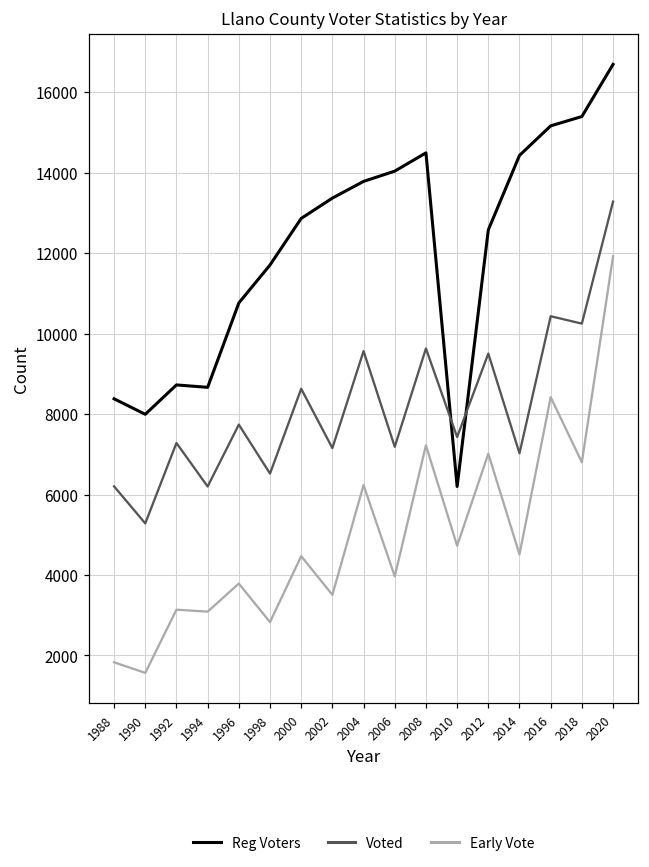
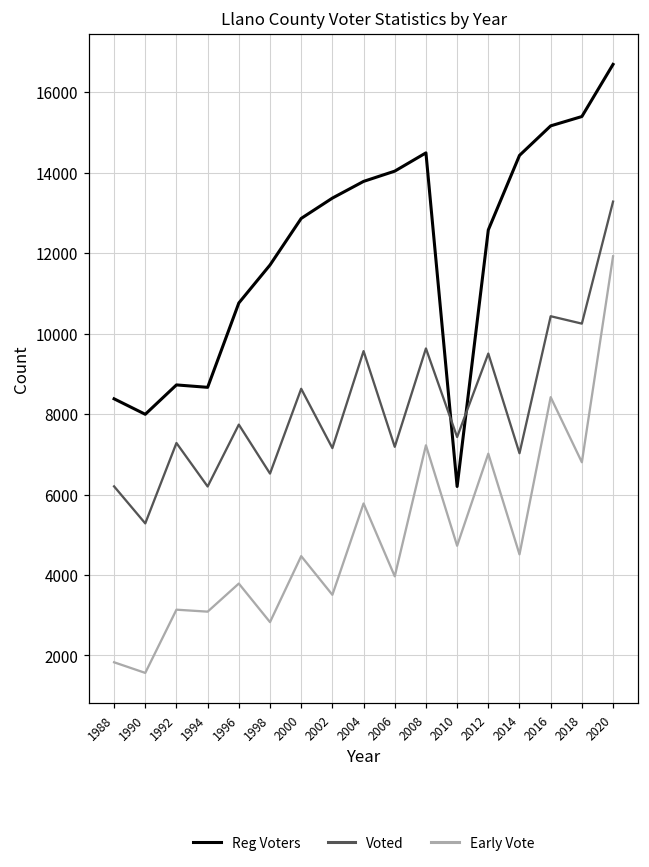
  {
    "Reg Voters": {
      "1988": 8400,
      "1990": 8000,
      "1992": 8700,
      "1994": 8700,
      "1996": 10800,
      "1998": 11700,
      "2000": 12900,
      "2002": 13400,
      "2004": 13800,
      "2006": 14000,
      "2008": 14500,
      "2010": 6200,
      "2012": 12600,
      "2014": 14400,
      "2016": 15200,
      "2018": 15400,
      "2020": 16700
    },
    "Voted": {
      "1988": 6200,
      "1990": 5300,
      "1992": 7300,
      "1994": 6200,
      "1996": 7700,
      "1998": 6500,
      "2000": 8600,
      "2002": 7200,
      "2004": 9600,
      "2006": 7200,
      "2008": 9600,
      "2010": 7400,
      "2012": 9500,
      "2014": 7000,
      "2016": 10400,
      "2018": 10200,
      "2020": 13300
    },
    "Early Vote": {
      "1988": 1800,
      "1990": 1600,
      "1992": 3100,
      "1994": 3100,
      "1996": 3800,
      "1998": 2800,
      "2000": 4500,
      "2002": 3500,
-     "2004": 6200,
+     "2004": 5800,
      "2006": 4000,
      "2008": 7200,
      "2010": 4700,
      "2012": 7000,
      "2014": 4500,
      "2016": 8400,
      "2018": 6800,
      "2020": 11900
    }
  }
